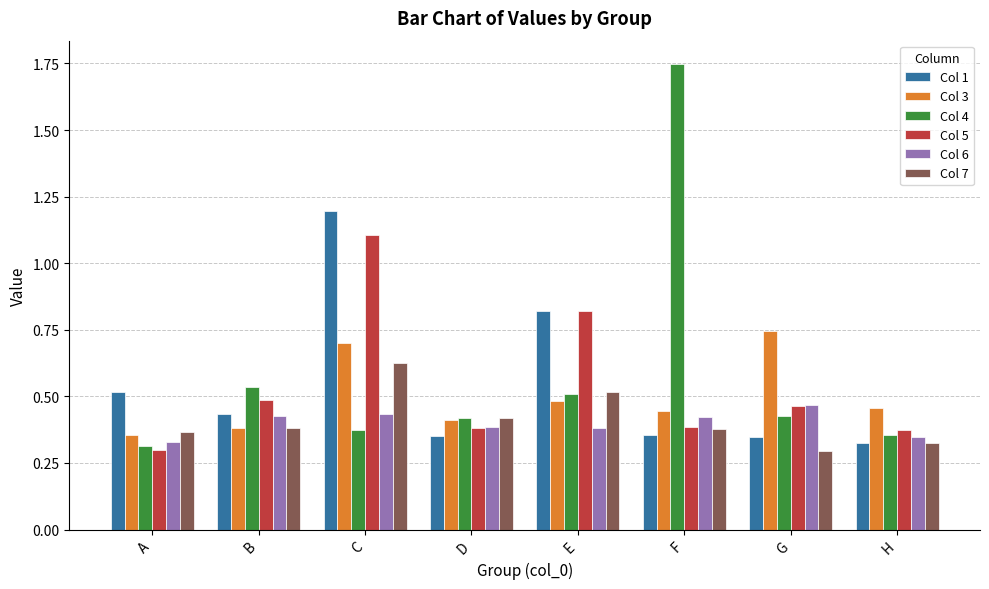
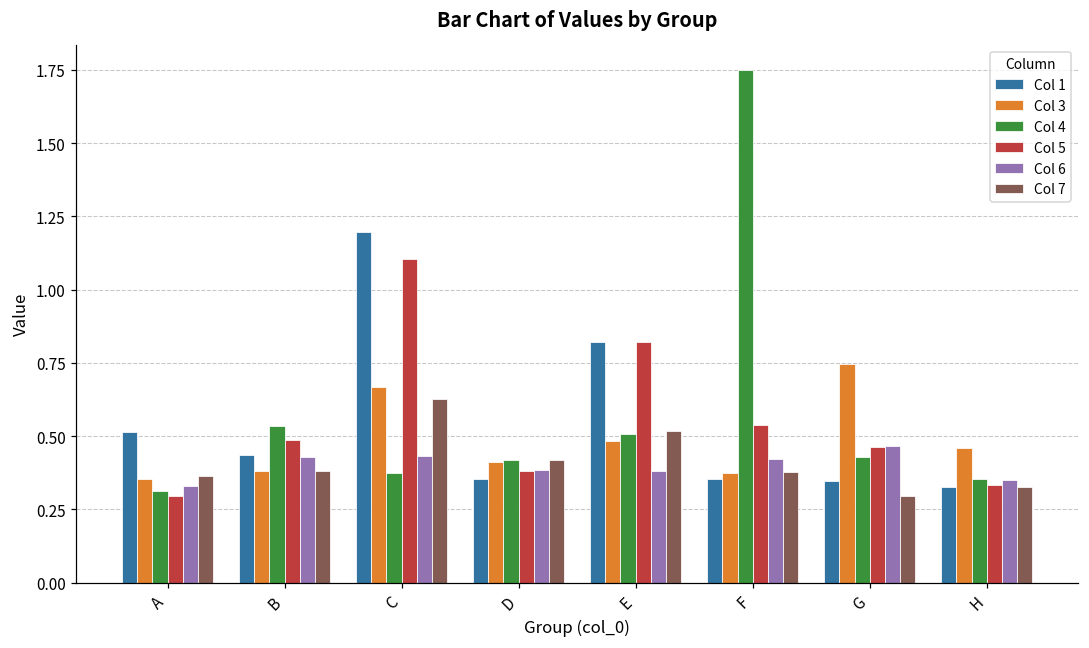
  {
    "Col 1": {
      "A": 0.52,
      "B": 0.44,
      "C": 1.20,
      "D": 0.35,
      "E": 0.82,
      "F": 0.35,
      "G": 0.35,
      "H": 0.33
    },
    "Col 3": {
      "A": 0.36,
      "B": 0.38,
-     "C": 0.70,
+     "C": 0.67,
      "D": 0.41,
      "E": 0.48,
-     "F": 0.45,
+     "F": 0.38,
      "G": 0.75,
      "H": 0.46
    },
    "Col 4": {
      "A": 0.31,
      "B": 0.53,
      "C": 0.37,
      "D": 0.42,
      "E": 0.51,
      "F": 1.75,
      "G": 0.43,
      "H": 0.35
    },
    "Col 5": {
      "A": 0.30,
      "B": 0.49,
      "C": 1.11,
      "D": 0.38,
      "E": 0.82,
-     "F": 0.38,
+     "F": 0.54,
      "G": 0.46,
-     "H": 0.37
+     "H": 0.33
    },
    "Col 6": {
      "A": 0.33,
      "B": 0.43,
      "C": 0.43,
      "D": 0.38,
      "E": 0.38,
      "F": 0.42,
      "G": 0.47,
      "H": 0.35
    },
    "Col 7": {
      "A": 0.37,
      "B": 0.38,
      "C": 0.63,
      "D": 0.42,
      "E": 0.52,
      "F": 0.38,
      "G": 0.30,
      "H": 0.33
    }
  }
